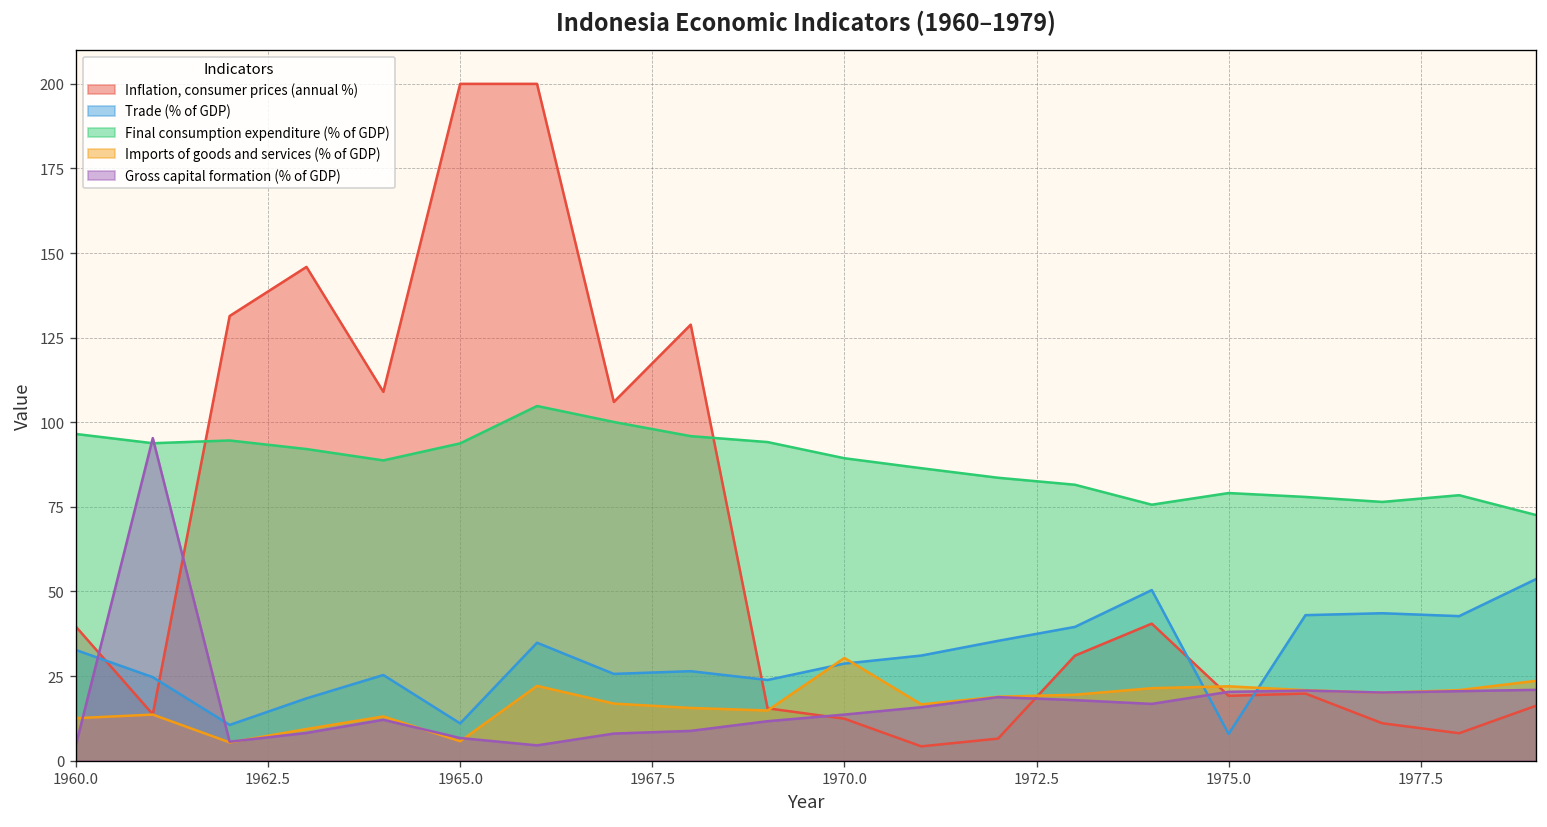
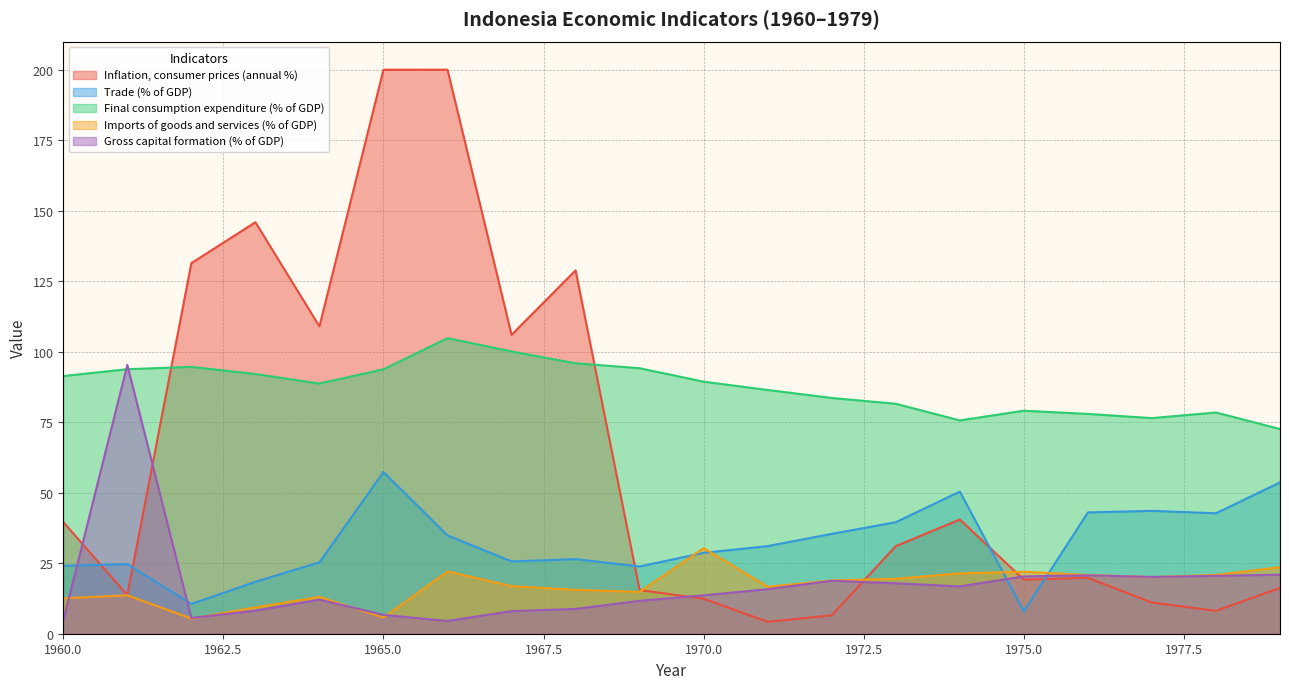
  {
    "Inflation, consumer prices (annual %)": {
      "1960.0": 40,
      "1965.0": 200,
      "1970.0": 12,
      "1975.0": 19
    },
    "Trade (% of GDP)": {
-     "1960.0": 33,
-     "1965.0": 11,
+     "1960.0": 24,
+     "1965.0": 57,
      "1970.0": 29,
      "1975.0": 8
    },
    "Final consumption expenditure (% of GDP)": {
-     "1960.0": 97,
+     "1960.0": 91,
      "1965.0": 94,
      "1970.0": 89,
      "1975.0": 79
    },
    "Imports of goods and services (% of GDP)": {
      "1960.0": 13,
      "1965.0": 6,
      "1970.0": 30,
      "1975.0": 22
    },
    "Gross capital formation (% of GDP)": {
      "1960.0": 5,
      "1965.0": 7,
      "1970.0": 14,
      "1975.0": 20
    }
  }
